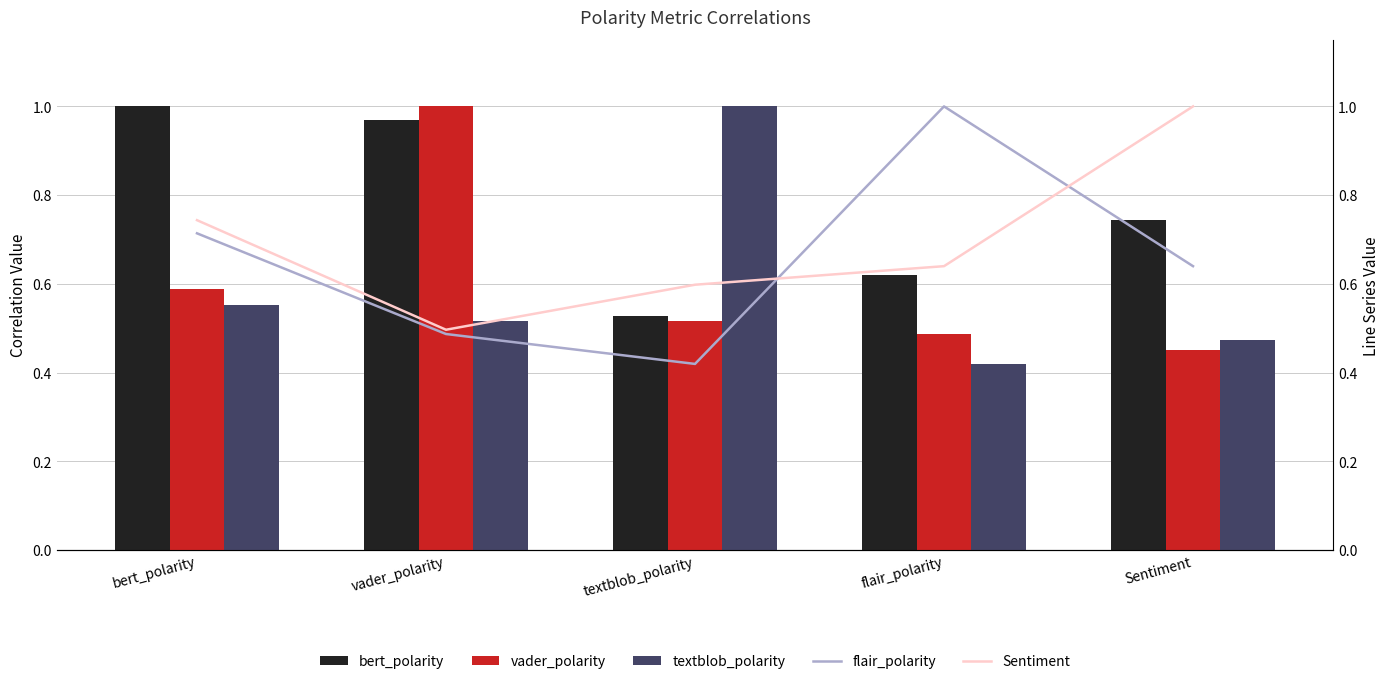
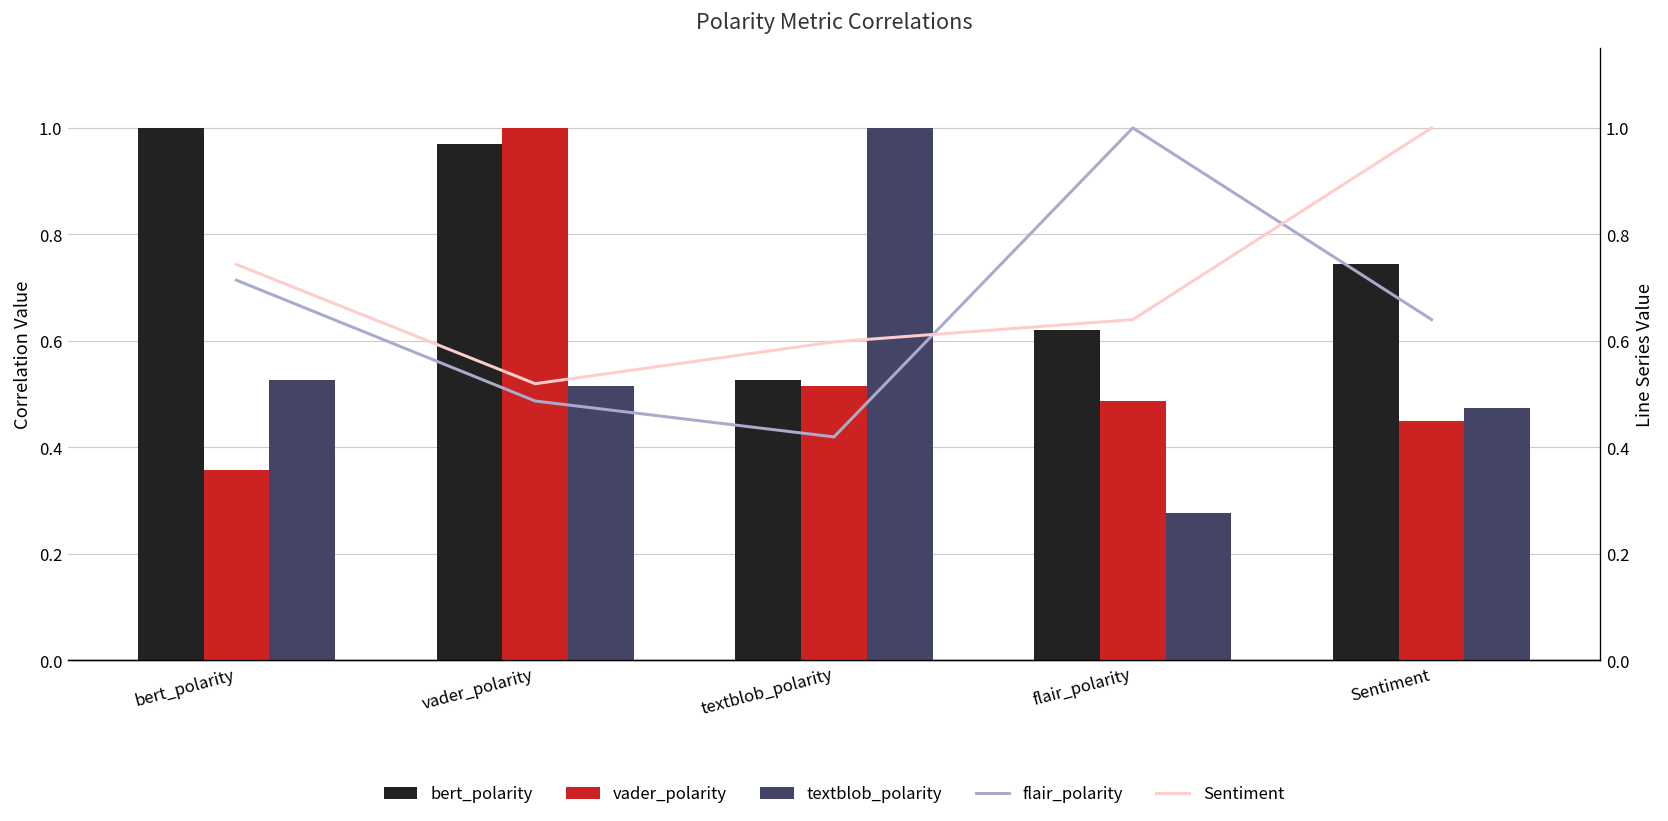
  {
    "bert_polarity": {
      "bert_polarity": 1.00,
      "vader_polarity": 0.97,
      "textblob_polarity": 0.53,
      "flair_polarity": 0.62,
      "Sentiment": 0.74
    },
    "vader_polarity": {
-     "bert_polarity": 0.59,
+     "bert_polarity": 0.36,
      "vader_polarity": 1.00,
      "textblob_polarity": 0.52,
      "flair_polarity": 0.49,
      "Sentiment": 0.45
    },
    "textblob_polarity": {
-     "bert_polarity": 0.55,
+     "bert_polarity": 0.53,
      "vader_polarity": 0.52,
      "textblob_polarity": 1.00,
-     "flair_polarity": 0.42,
+     "flair_polarity": 0.28,
      "Sentiment": 0.47
    },
    "flair_polarity": {
      "bert_polarity": 0.71,
      "vader_polarity": 0.49,
      "textblob_polarity": 0.42,
      "flair_polarity": 1.00,
      "Sentiment": 0.64
    },
    "Sentiment": {
      "bert_polarity": 0.74,
-     "vader_polarity": 0.50,
+     "vader_polarity": 0.52,
      "textblob_polarity": 0.60,
      "flair_polarity": 0.64,
      "Sentiment": 1.00
    }
  }
